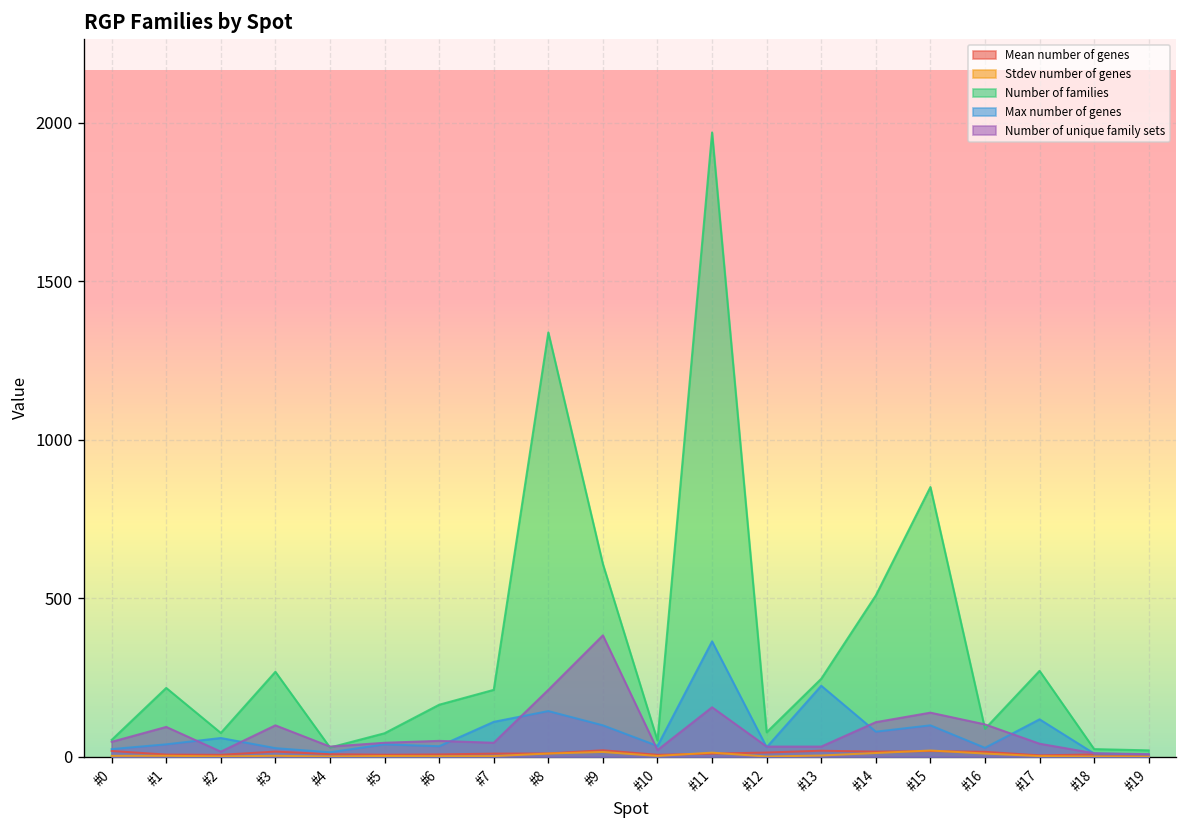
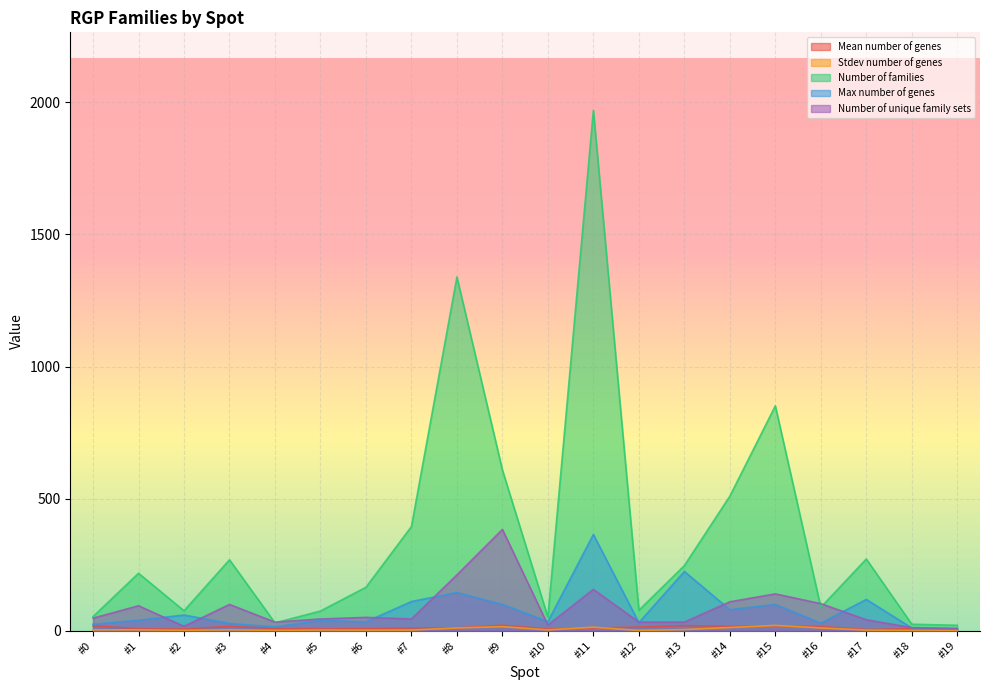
  {
    "Mean number of genes": {
      "#3": 20,
      "#12": 10,
      "#13": 20
    },
    "Stdev number of genes": {
      "#0": 0,
      "#3": 0,
      "#12": 0,
      "#13": 0
    },
    "Number of families": {
      "#1": 220,
      "#2": 80,
      "#3": 270,
      "#5": 70,
      "#6": 160,
-     "#7": 210,
+     "#7": 390,
      "#8": 1340,
      "#9": 610,
      "#10": 50,
      "#11": 1970,
      "#12": 80,
      "#13": 250,
      "#14": 510,
      "#15": 850,
      "#16": 90,
      "#17": 270,
      "#18": 20,
      "#19": 20
    },
    "Max number of genes": {
      "#1": 40,
      "#2": 60,
      "#3": 30,
      "#6": 30,
      "#7": 110,
      "#8": 140,
      "#9": 100,
      "#10": 30,
      "#11": 360,
      "#13": 220,
      "#14": 80,
      "#15": 100,
      "#16": 30,
      "#17": 120
    },
    "Number of unique family sets": {
      "#1": 90,
      "#2": 20,
      "#3": 100,
      "#6": 50,
      "#7": 40,
      "#8": 210,
      "#9": 380,
      "#10": 20,
      "#11": 160,
      "#13": 30,
      "#14": 110,
      "#15": 140,
      "#16": 100,
      "#17": 40
    }
  }
